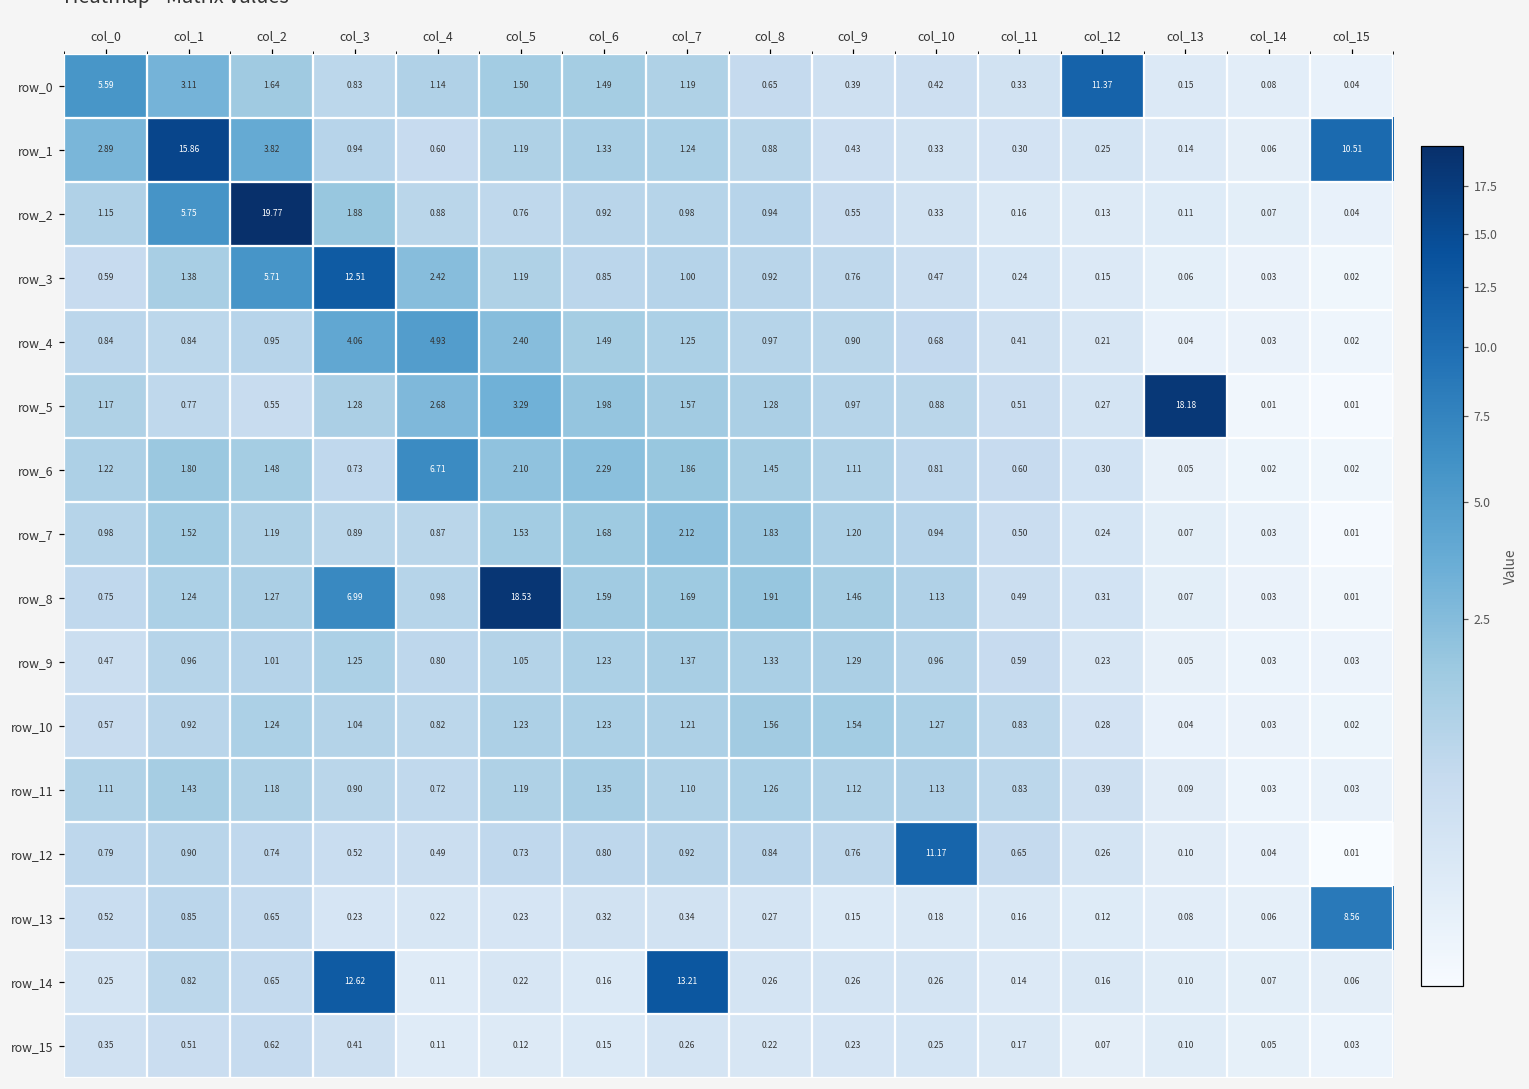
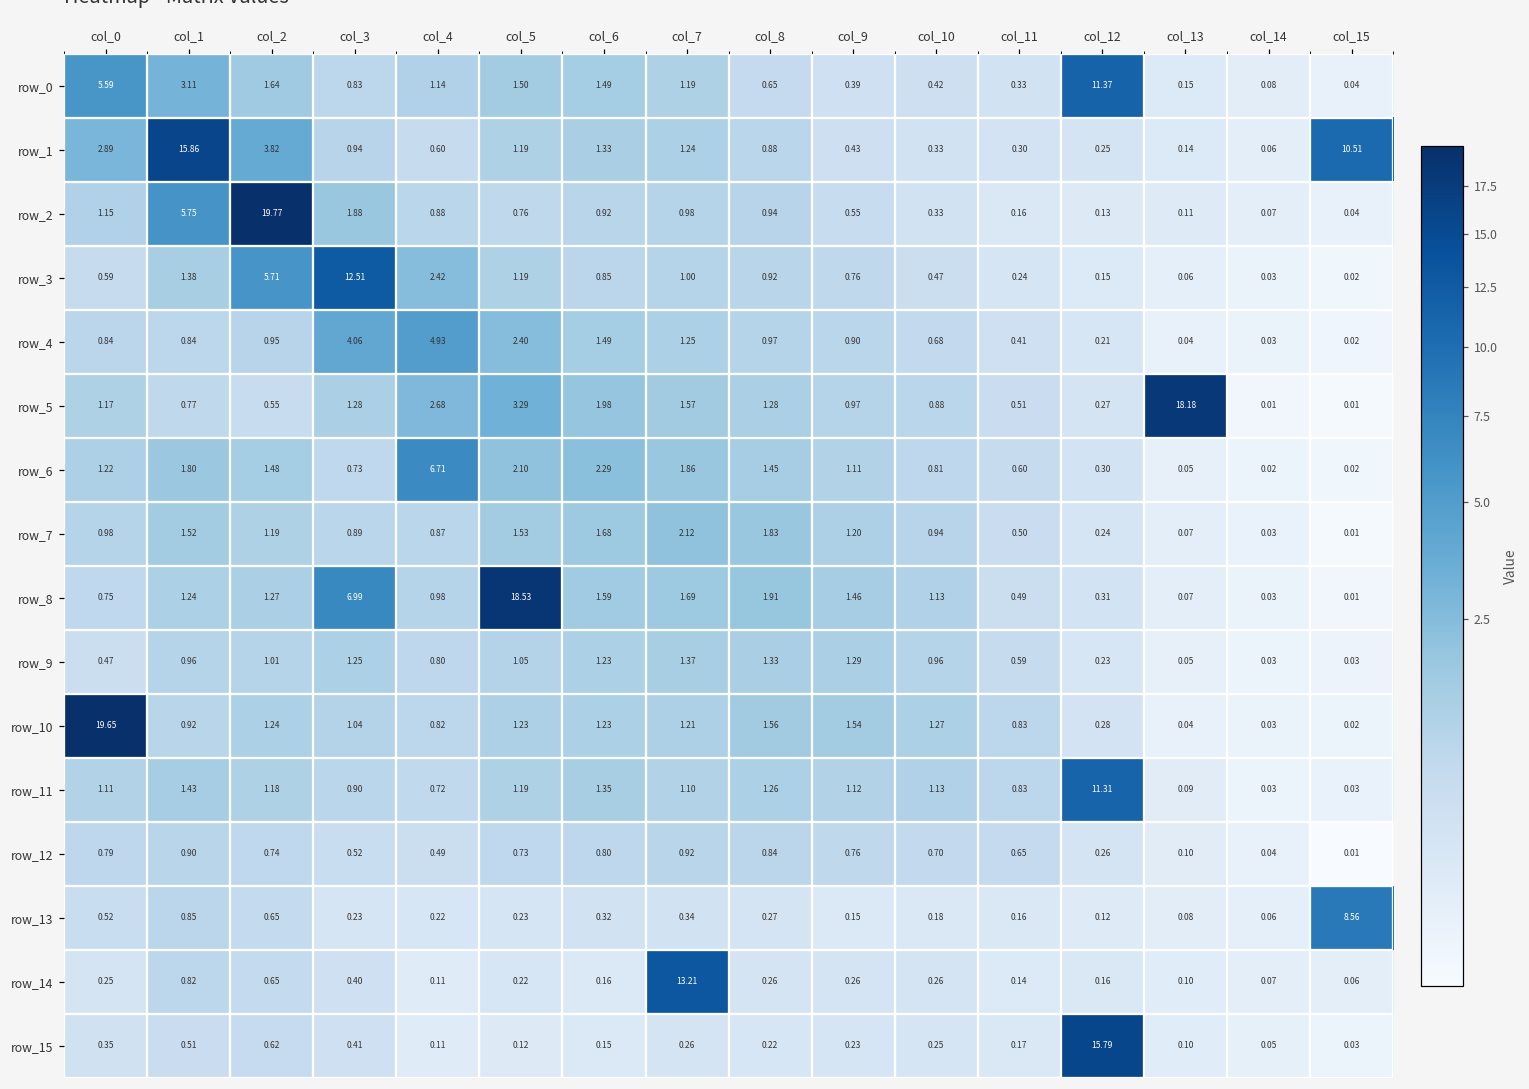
  {
    "row_10": {
-     "col_0": 0.57,
+     "col_0": 19.65,
      "col_1": 0.92,
      "col_2": 1.24,
      "col_3": 1.04,
      "col_4": 0.82,
      "col_5": 1.23,
      "col_6": 1.23,
      "col_7": 1.21,
      "col_8": 1.56,
      "col_9": 1.54,
      "col_10": 1.27,
      "col_11": 0.83,
      "col_12": 0.28,
      "col_13": 0.04,
      "col_14": 0.03,
      "col_15": 0.02
    },
    "row_11": {
      "col_0": 1.11,
      "col_1": 1.43,
      "col_2": 1.18,
      "col_3": 0.90,
      "col_4": 0.72,
      "col_5": 1.19,
      "col_6": 1.35,
      "col_7": 1.10,
      "col_8": 1.26,
      "col_9": 1.12,
      "col_10": 1.13,
      "col_11": 0.83,
-     "col_12": 0.39,
+     "col_12": 11.31,
      "col_13": 0.09,
      "col_14": 0.03,
      "col_15": 0.03
    },
    "row_12": {
      "col_0": 0.79,
      "col_1": 0.90,
      "col_2": 0.74,
      "col_3": 0.52,
      "col_4": 0.49,
      "col_5": 0.73,
      "col_6": 0.80,
      "col_7": 0.92,
      "col_8": 0.84,
      "col_9": 0.76,
-     "col_10": 11.17,
+     "col_10": 0.70,
      "col_11": 0.65,
      "col_12": 0.26,
      "col_13": 0.10,
      "col_14": 0.04,
      "col_15": 0.01
    },
    "row_14": {
      "col_0": 0.25,
      "col_1": 0.82,
      "col_2": 0.65,
-     "col_3": 12.62,
+     "col_3": 0.40,
      "col_4": 0.11,
      "col_5": 0.22,
      "col_6": 0.16,
      "col_7": 13.21,
      "col_8": 0.26,
      "col_9": 0.26,
      "col_10": 0.26,
      "col_11": 0.14,
      "col_12": 0.16,
      "col_13": 0.10,
      "col_14": 0.07,
      "col_15": 0.06
    },
    "row_15": {
      "col_0": 0.35,
      "col_1": 0.51,
      "col_2": 0.62,
      "col_3": 0.41,
      "col_4": 0.11,
      "col_5": 0.12,
      "col_6": 0.15,
      "col_7": 0.26,
      "col_8": 0.22,
      "col_9": 0.23,
      "col_10": 0.25,
      "col_11": 0.17,
-     "col_12": 0.07,
+     "col_12": 15.79,
      "col_13": 0.10,
      "col_14": 0.05,
      "col_15": 0.03
    }
  }
